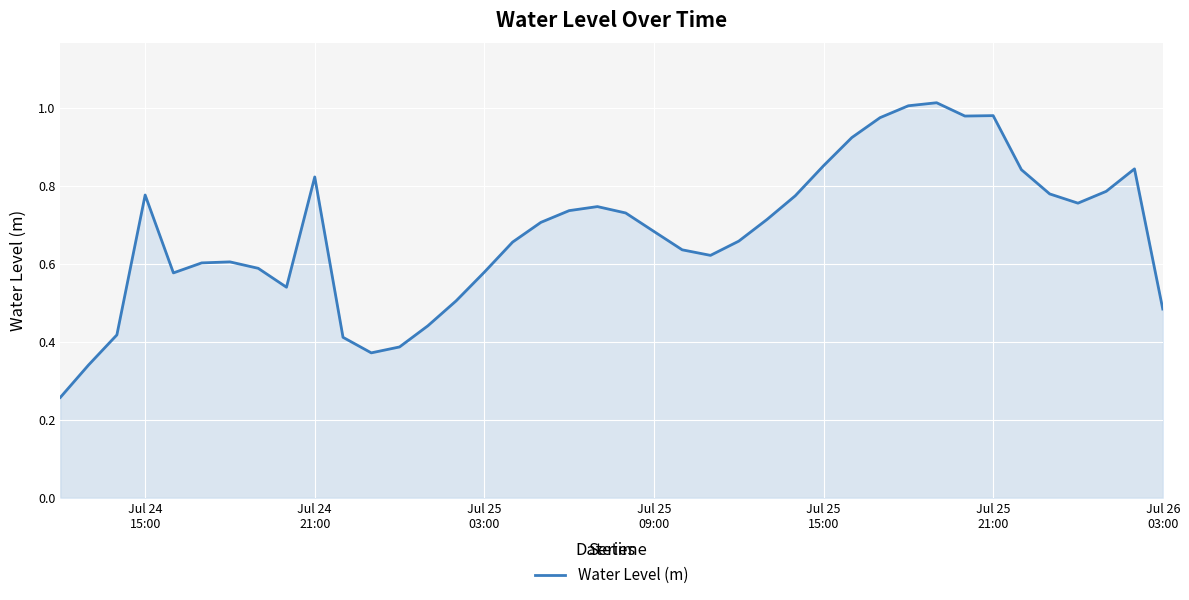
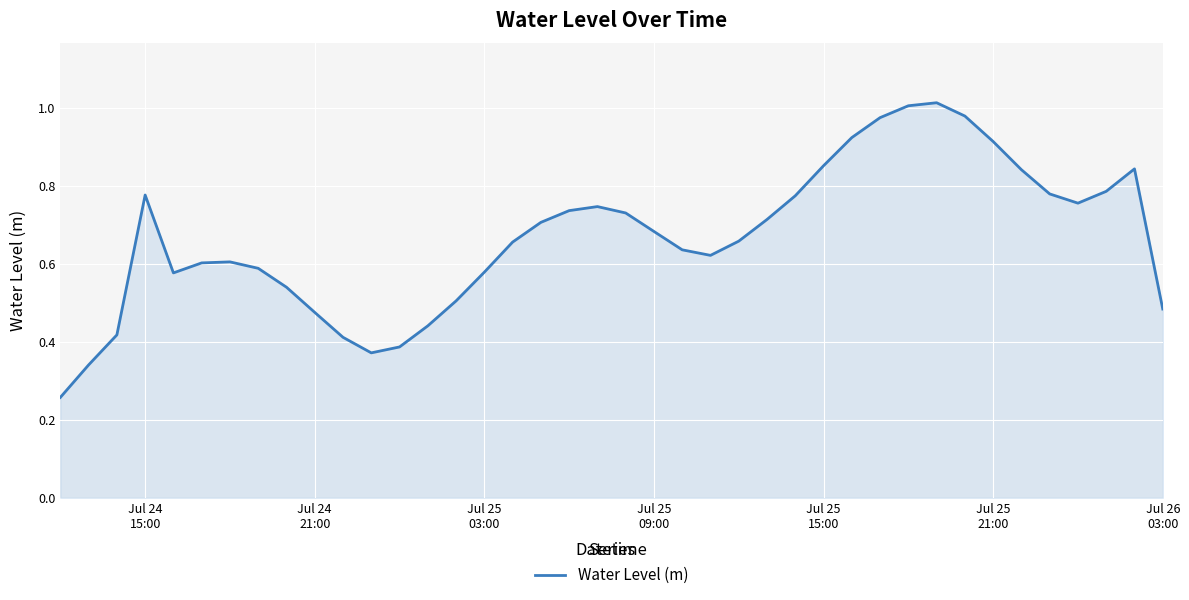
  {
    "Jul 24 15:00": 0.78,
-   "Jul 24 21:00": 0.82,
+   "Jul 24 21:00": 0.48,
    "Jul 25 03:00": 0.58,
    "Jul 25 09:00": 0.68,
    "Jul 25 15:00": 0.85,
-   "Jul 25 21:00": 0.98,
+   "Jul 25 21:00": 0.91,
    "Jul 26 03:00": 0.48
  }
